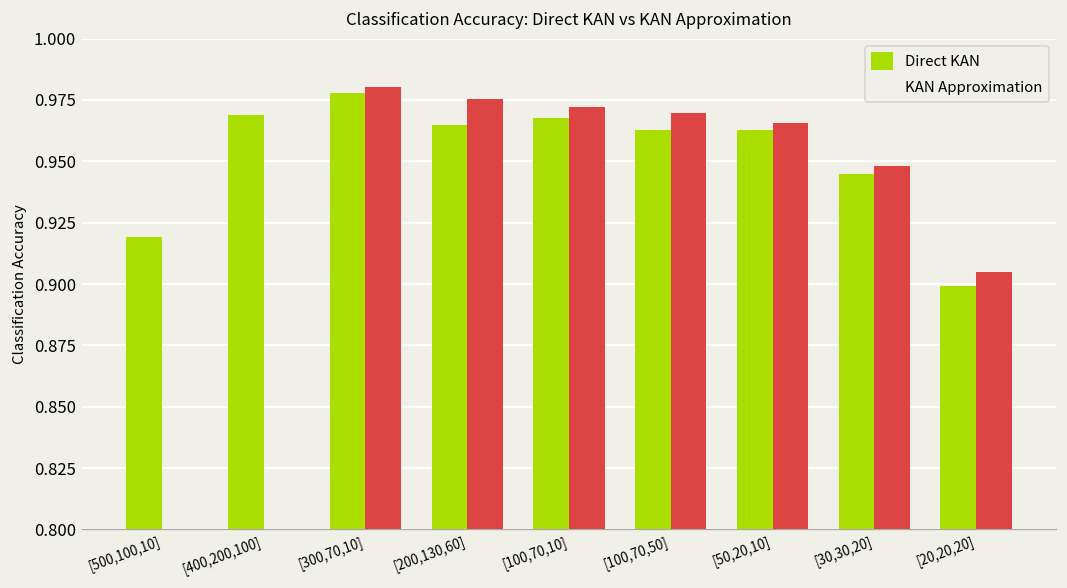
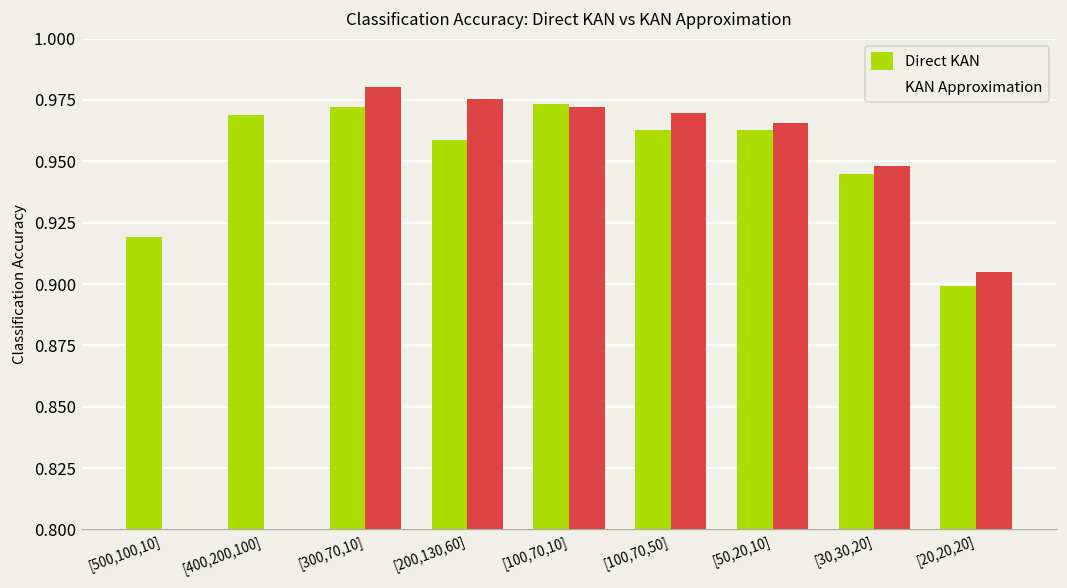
  {
    "Direct KAN": {
      "[500,100,10]": 0.919,
      "[400,200,100]": 0.969,
-     "[300,70,10]": 0.978,
-     "[200,130,60]": 0.965,
-     "[100,70,10]": 0.968,
+     "[300,70,10]": 0.972,
+     "[200,130,60]": 0.959,
+     "[100,70,10]": 0.973,
      "[100,70,50]": 0.963,
      "[50,20,10]": 0.963,
      "[30,30,20]": 0.945,
      "[20,20,20]": 0.899
    },
    "KAN Approximation": {
      "[300,70,10]": 0.980,
      "[200,130,60]": 0.975,
      "[100,70,10]": 0.972,
      "[100,70,50]": 0.970,
      "[50,20,10]": 0.965,
      "[30,30,20]": 0.948,
      "[20,20,20]": 0.905
    }
  }
